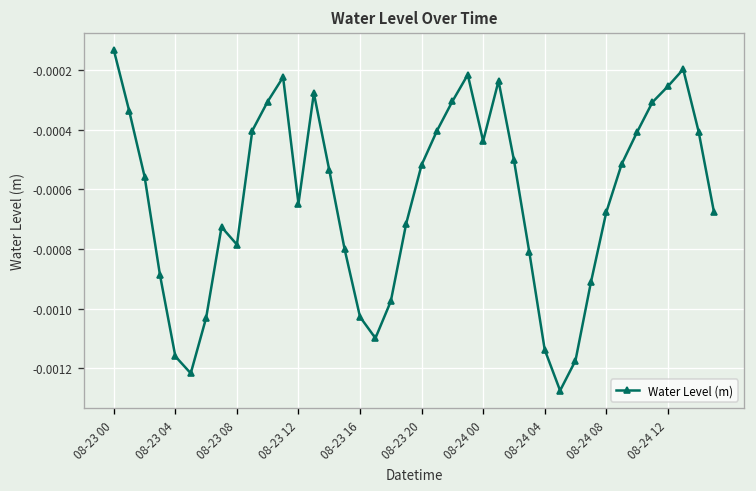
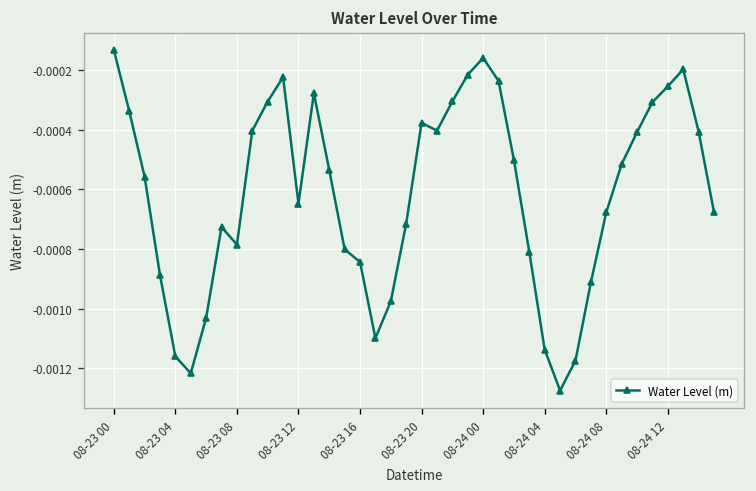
  {
    "08-23 00": -0.00013,
    "08-23 04": -0.00116,
    "08-23 08": -0.00079,
    "08-23 12": -0.00065,
-   "08-23 16": -0.00103,
-   "08-23 20": -0.00052,
-   "08-24 00": -0.00044,
+   "08-23 16": -0.00084,
+   "08-23 20": -0.00038,
+   "08-24 00": -0.00016,
    "08-24 04": -0.00114,
    "08-24 08": -0.00068,
    "08-24 12": -0.00025
  }
